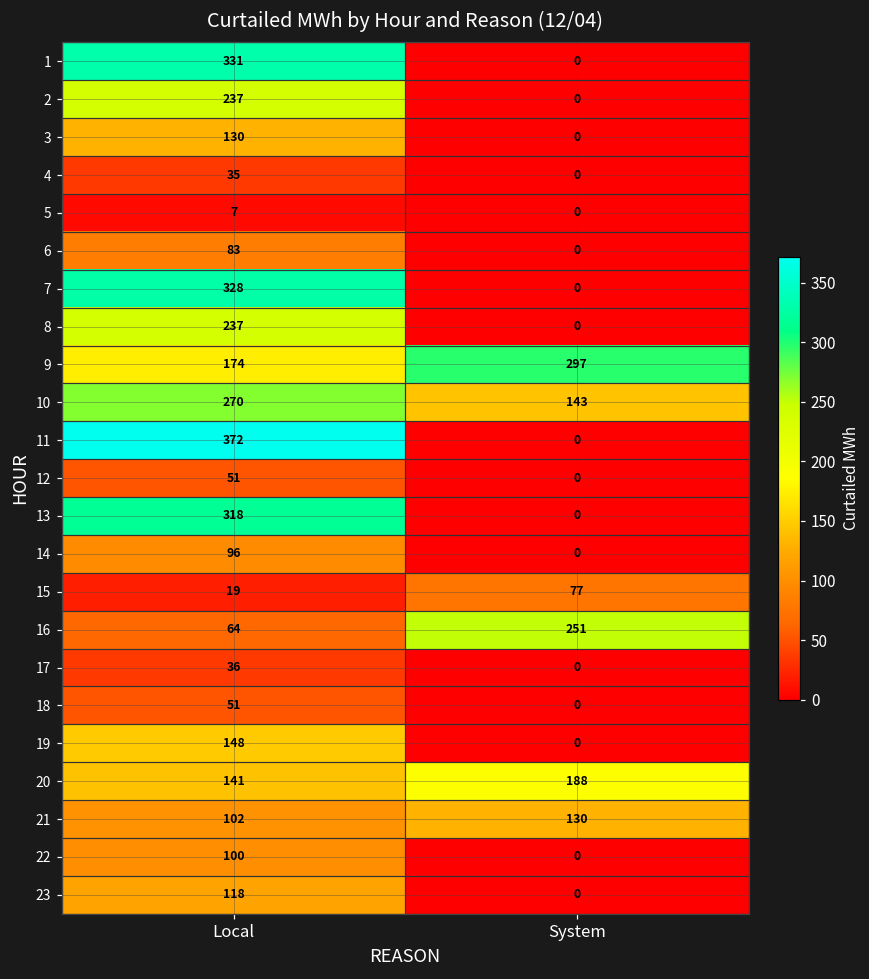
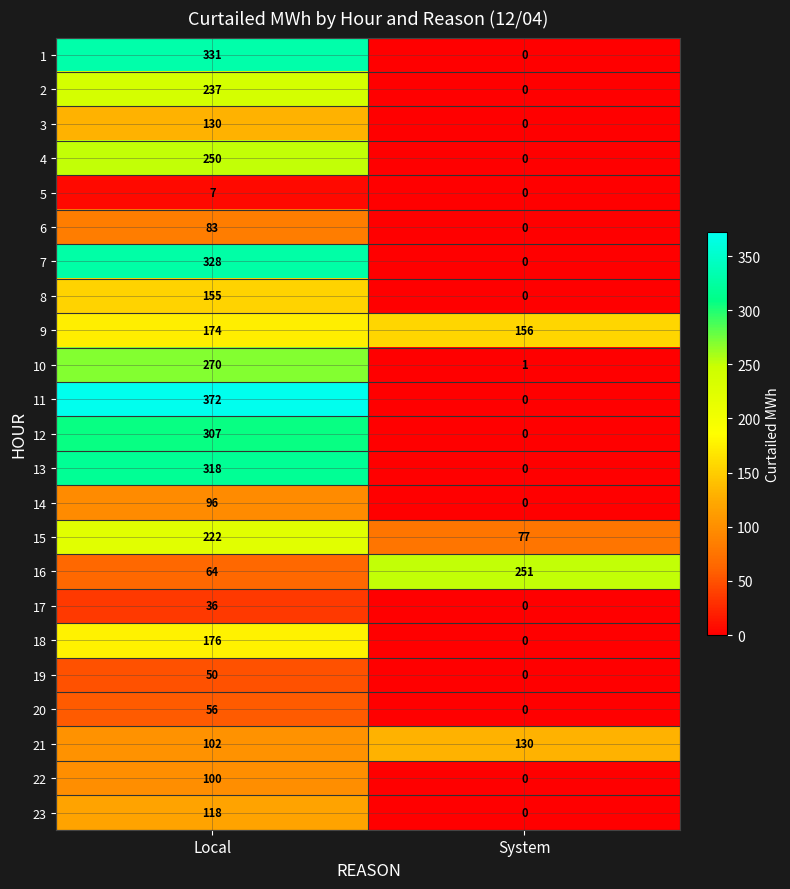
  {
    "1": {
      "Local": 331,
      "System": 0
    },
    "2": {
      "Local": 237,
      "System": 0
    },
    "3": {
      "Local": 130,
      "System": 0
    },
    "4": {
-     "Local": 35,
+     "Local": 250,
      "System": 0
    },
    "5": {
      "Local": 7,
      "System": 0
    },
    "6": {
      "Local": 83,
      "System": 0
    },
    "7": {
      "Local": 328,
      "System": 0
    },
    "8": {
-     "Local": 237,
+     "Local": 155,
      "System": 0
    },
    "9": {
      "Local": 174,
-     "System": 297
+     "System": 156
    },
    "10": {
      "Local": 270,
-     "System": 143
+     "System": 1
    },
    "11": {
      "Local": 372,
      "System": 0
    },
    "12": {
-     "Local": 51,
+     "Local": 307,
      "System": 0
    },
    "13": {
      "Local": 318,
      "System": 0
    },
    "14": {
      "Local": 96,
      "System": 0
    },
    "15": {
-     "Local": 19,
+     "Local": 222,
      "System": 77
    },
    "16": {
      "Local": 64,
      "System": 251
    },
    "17": {
      "Local": 36,
      "System": 0
    },
    "18": {
-     "Local": 51,
+     "Local": 176,
      "System": 0
    },
    "19": {
-     "Local": 148,
+     "Local": 50,
      "System": 0
    },
    "20": {
-     "Local": 141,
-     "System": 188
+     "Local": 56,
+     "System": 0
    },
    "21": {
      "Local": 102,
      "System": 130
    },
    "22": {
      "Local": 100,
      "System": 0
    },
    "23": {
      "Local": 118,
      "System": 0
    }
  }
